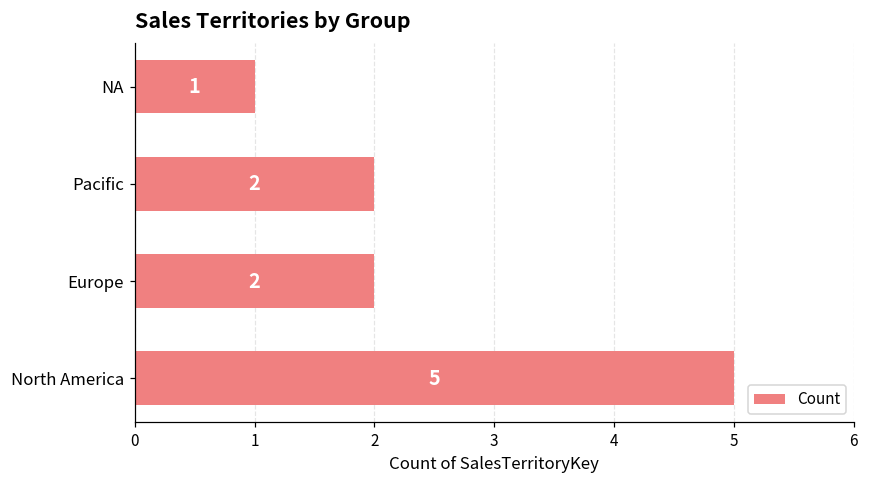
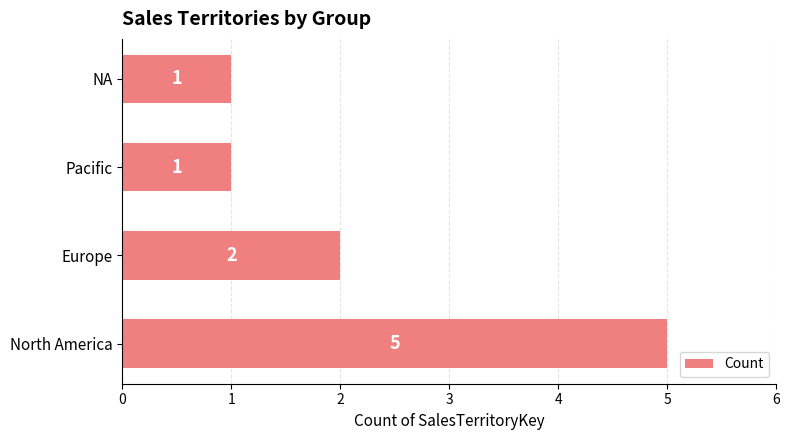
  {
    "NA": 1,
-   "Pacific": 2,
+   "Pacific": 1,
    "Europe": 2,
    "North America": 5
  }
